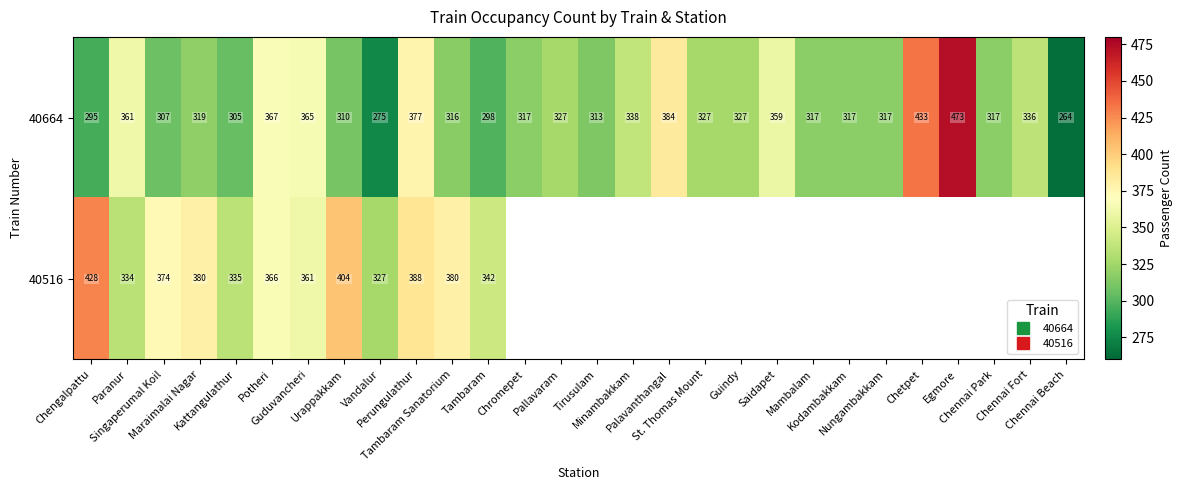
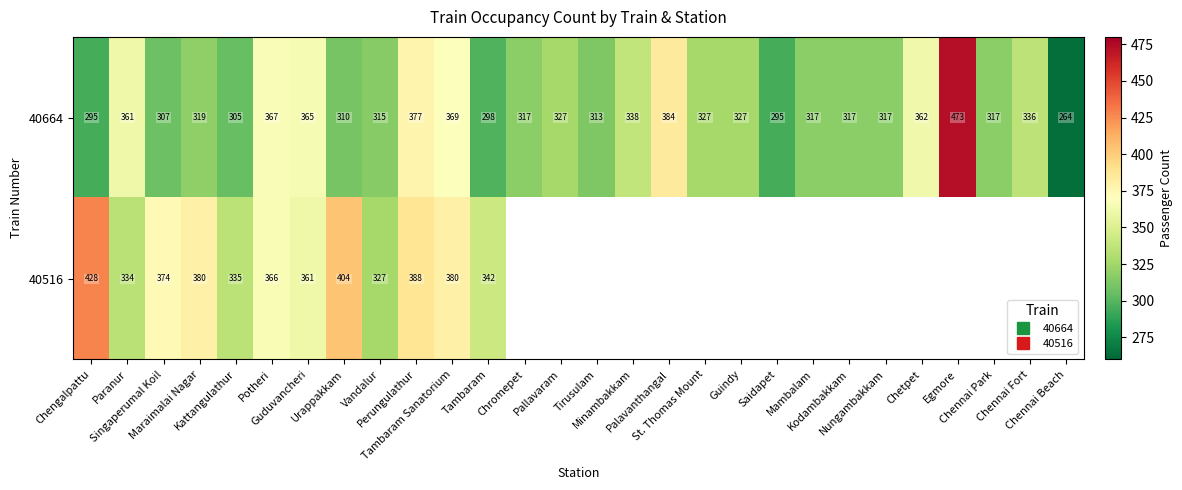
  {
    "40664": {
-     "Vandalur": 275,
-     "Tambaram Sanatorium": 316,
-     "Saidapet": 359,
-     "Chetpet": 433
+     "Vandalur": 315,
+     "Tambaram Sanatorium": 369,
+     "Saidapet": 295,
+     "Chetpet": 362
    }
  }
